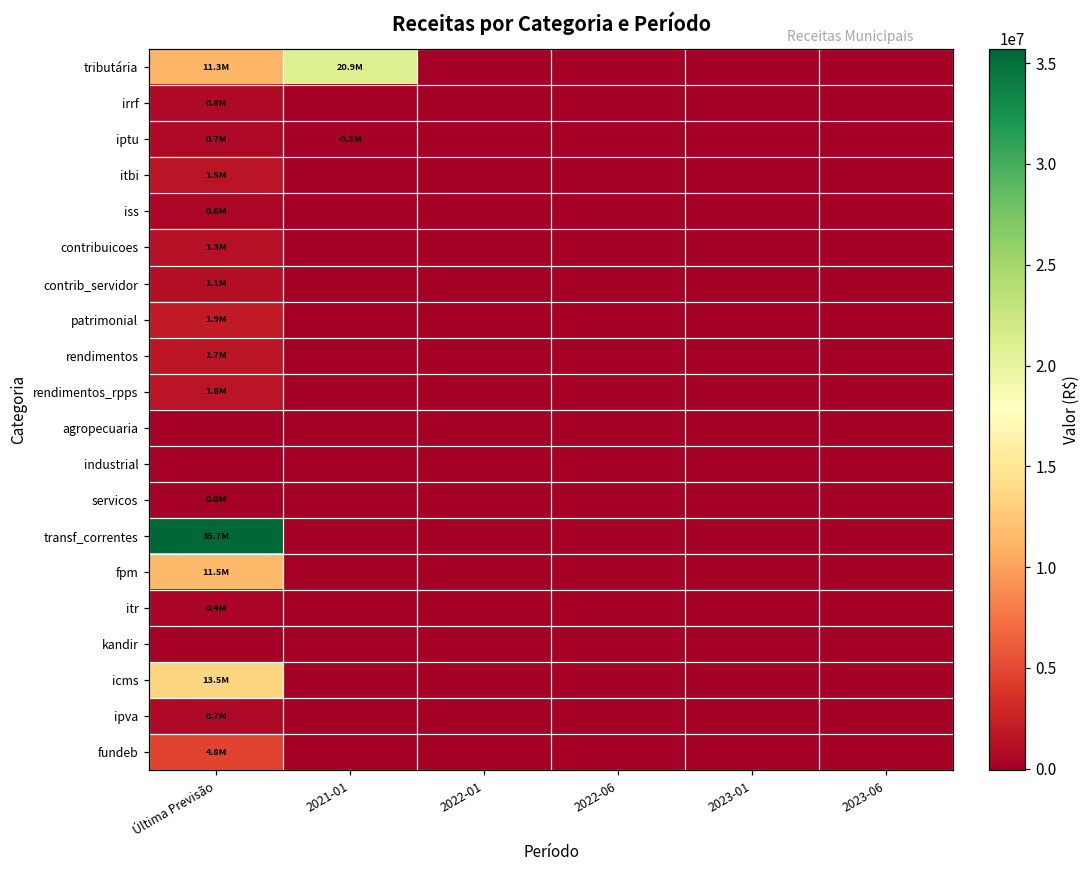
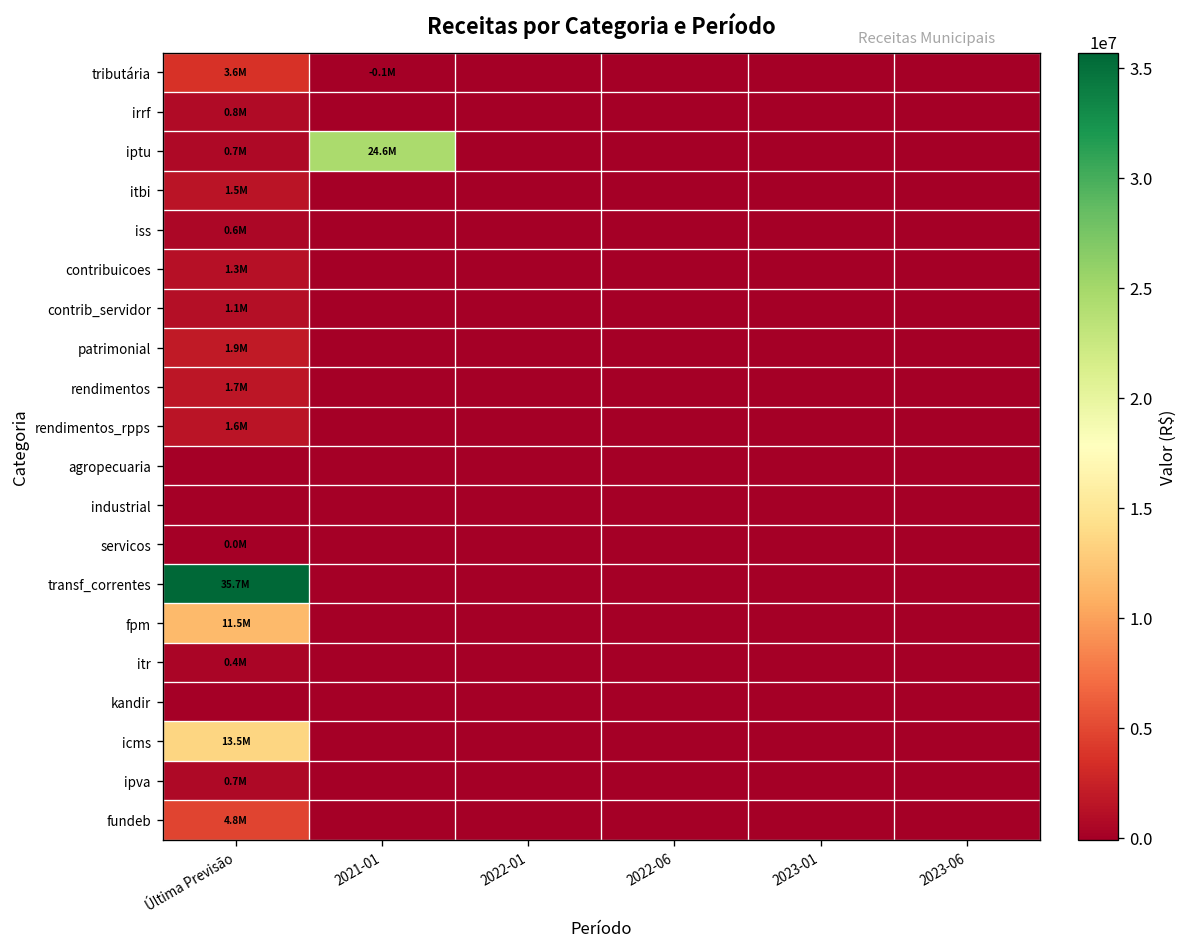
  {
    "tributária": {
-     "Última Previsão": "11.3M",
-     "2021-01": "20.9M"
+     "Última Previsão": "3.6M",
+     "2021-01": "-0.1M"
    },
    "irrf": {
      "Última Previsão": "0.8M"
    },
    "iptu": {
      "Última Previsão": "0.7M",
-     "2021-01": "-0.1M"
+     "2021-01": "24.6M"
    },
    "itbi": {
      "Última Previsão": "1.5M"
    },
    "iss": {
      "Última Previsão": "0.6M"
    },
    "contribuicoes": {
      "Última Previsão": "1.3M"
    },
    "contrib_servidor": {
      "Última Previsão": "1.1M"
    },
    "patrimonial": {
      "Última Previsão": "1.9M"
    },
    "rendimentos": {
      "Última Previsão": "1.7M"
    },
    "rendimentos_rpps": {
      "Última Previsão": "1.6M"
    },
    "servicos": {
      "Última Previsão": "0.0M"
    },
    "transf_correntes": {
      "Última Previsão": "35.7M"
    },
    "fpm": {
      "Última Previsão": "11.5M"
    },
    "itr": {
      "Última Previsão": "0.4M"
    },
    "icms": {
      "Última Previsão": "13.5M"
    },
    "ipva": {
      "Última Previsão": "0.7M"
    },
    "fundeb": {
      "Última Previsão": "4.8M"
    }
  }
